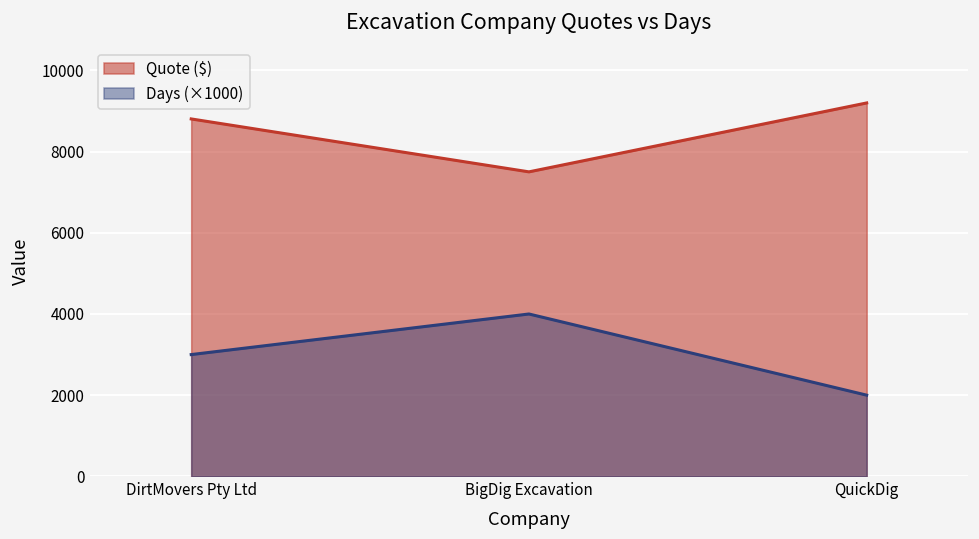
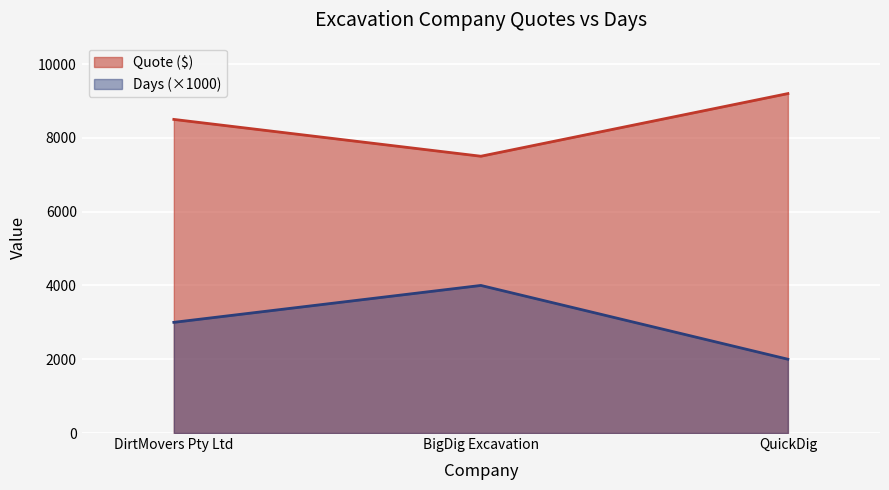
  {
    "Quote ($)": {
-     "DirtMovers Pty Ltd": 8800,
+     "DirtMovers Pty Ltd": 8500,
      "BigDig Excavation": 7500,
      "QuickDig": 9200
    },
    "Days (×1000)": {
      "DirtMovers Pty Ltd": 3000,
      "BigDig Excavation": 4000,
      "QuickDig": 2000
    }
  }
